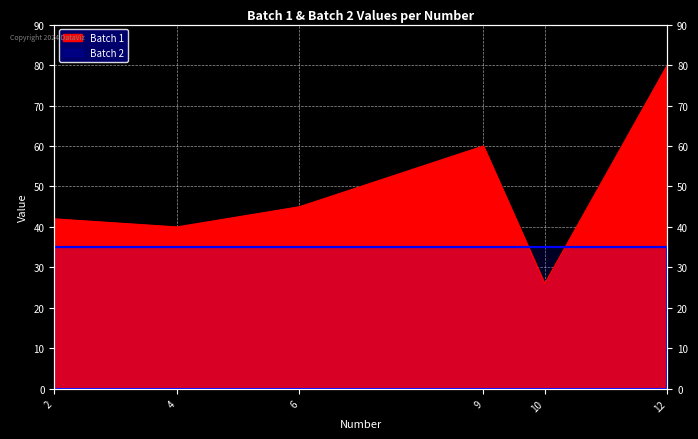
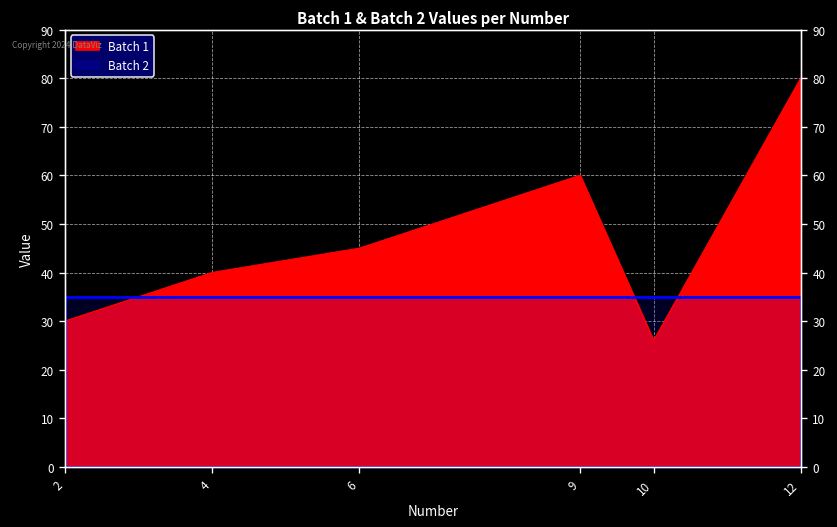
  {
    "Batch 1": {
-     "2": 42,
+     "2": 30,
      "4": 40,
      "6": 45,
      "9": 60,
      "10": 26,
      "12": 80
    }
  }
